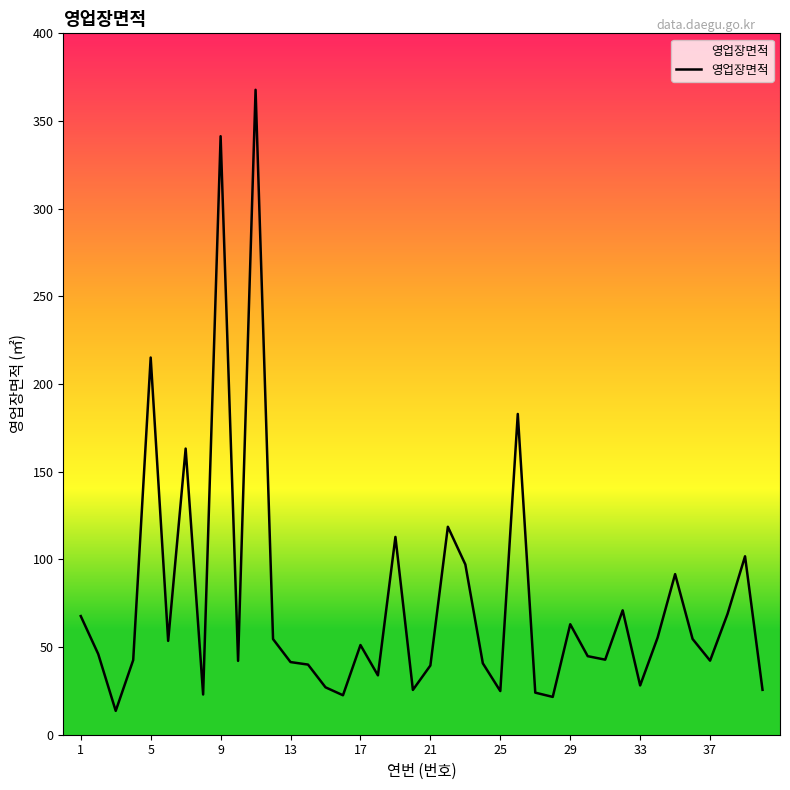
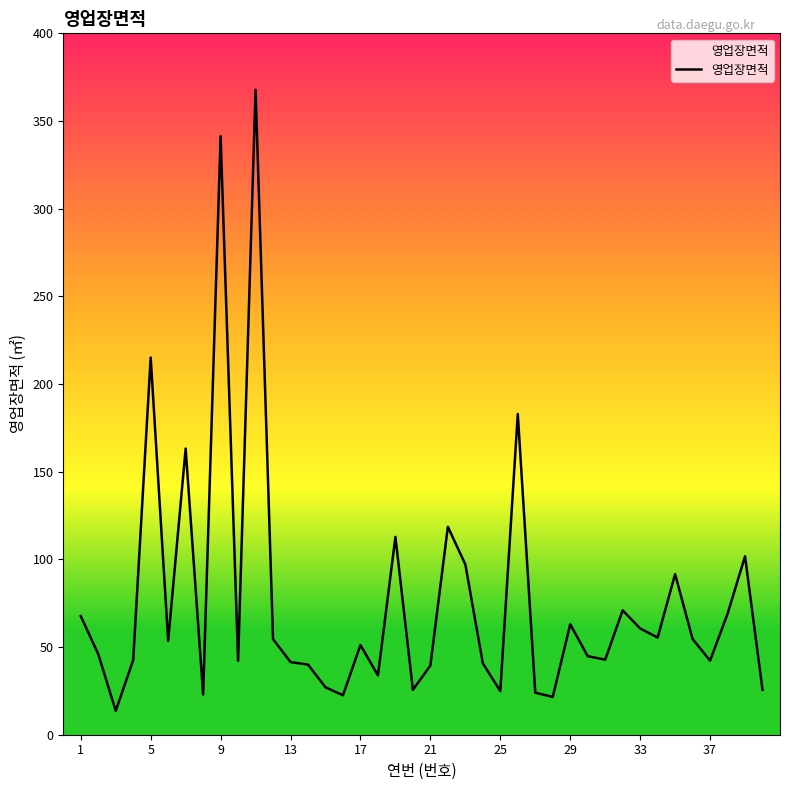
  {
    "1": 68,
    "5": 215,
    "9": 341,
    "13": 41,
    "17": 51,
    "21": 39,
    "25": 25,
    "29": 63,
-   "33": 28,
+   "33": 61,
    "37": 42
  }
